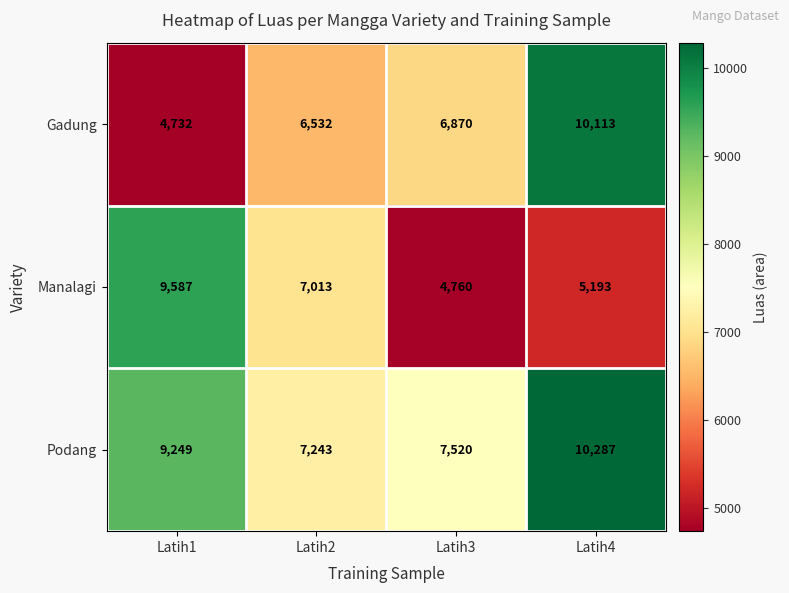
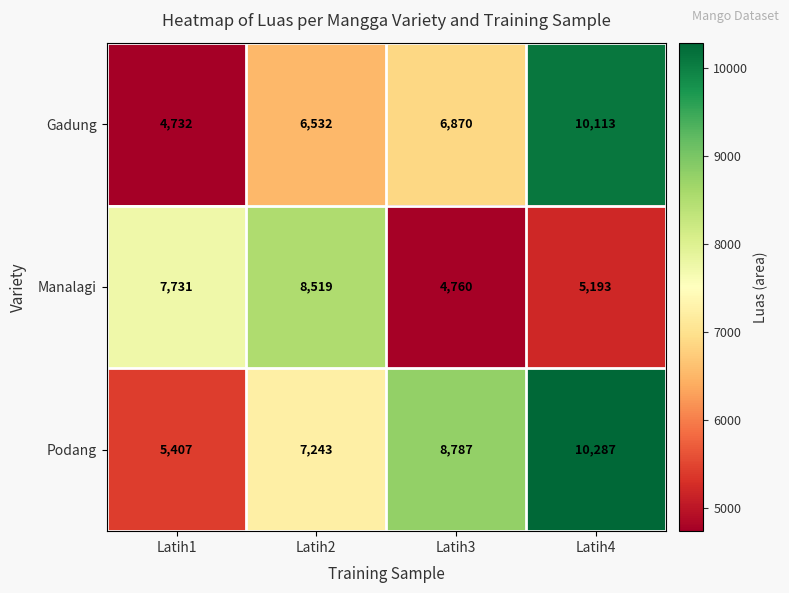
  {
    "Gadung": {
      "Latih1": "4,732",
      "Latih2": "6,532",
      "Latih3": "6,870",
      "Latih4": "10,113"
    },
    "Manalagi": {
-     "Latih1": "9,587",
-     "Latih2": "7,013",
+     "Latih1": "7,731",
+     "Latih2": "8,519",
      "Latih3": "4,760",
      "Latih4": "5,193"
    },
    "Podang": {
-     "Latih1": "9,249",
+     "Latih1": "5,407",
      "Latih2": "7,243",
-     "Latih3": "7,520",
+     "Latih3": "8,787",
      "Latih4": "10,287"
    }
  }
